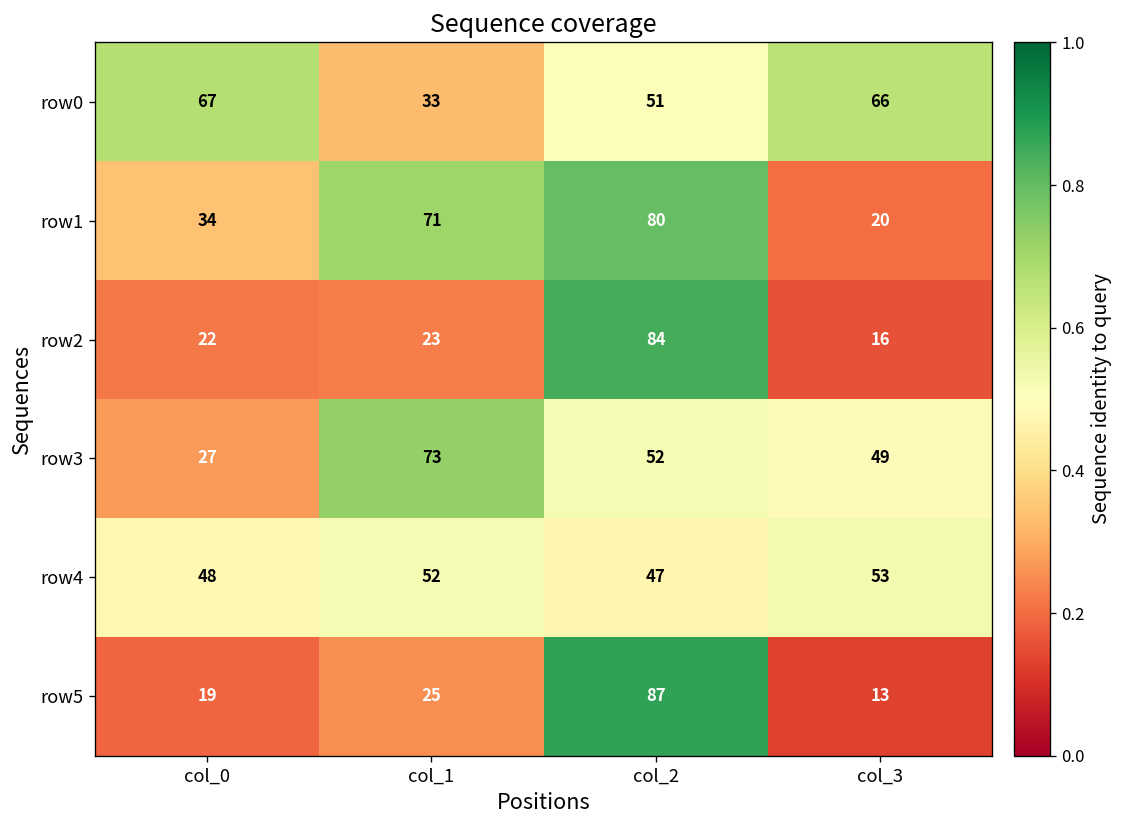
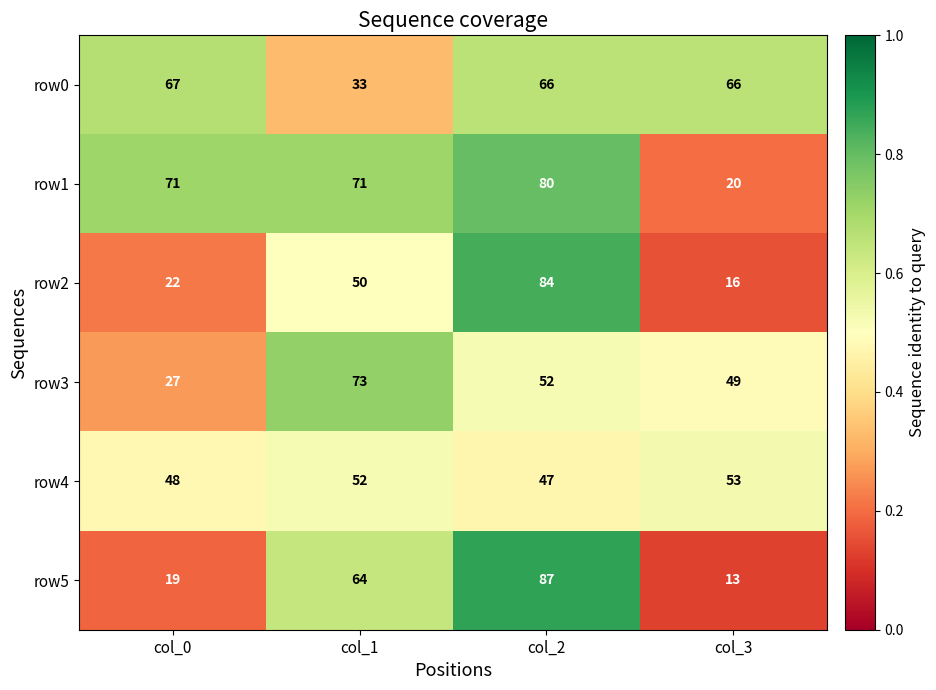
  {
    "row0": {
      "col_0": 67,
      "col_1": 33,
-     "col_2": 51,
+     "col_2": 66,
      "col_3": 66
    },
    "row1": {
-     "col_0": 34,
+     "col_0": 71,
      "col_1": 71,
      "col_2": 80,
      "col_3": 20
    },
    "row2": {
      "col_0": 22,
-     "col_1": 23,
+     "col_1": 50,
      "col_2": 84,
      "col_3": 16
    },
    "row3": {
      "col_0": 27,
      "col_1": 73,
      "col_2": 52,
      "col_3": 49
    },
    "row4": {
      "col_0": 48,
      "col_1": 52,
      "col_2": 47,
      "col_3": 53
    },
    "row5": {
      "col_0": 19,
-     "col_1": 25,
+     "col_1": 64,
      "col_2": 87,
      "col_3": 13
    }
  }
